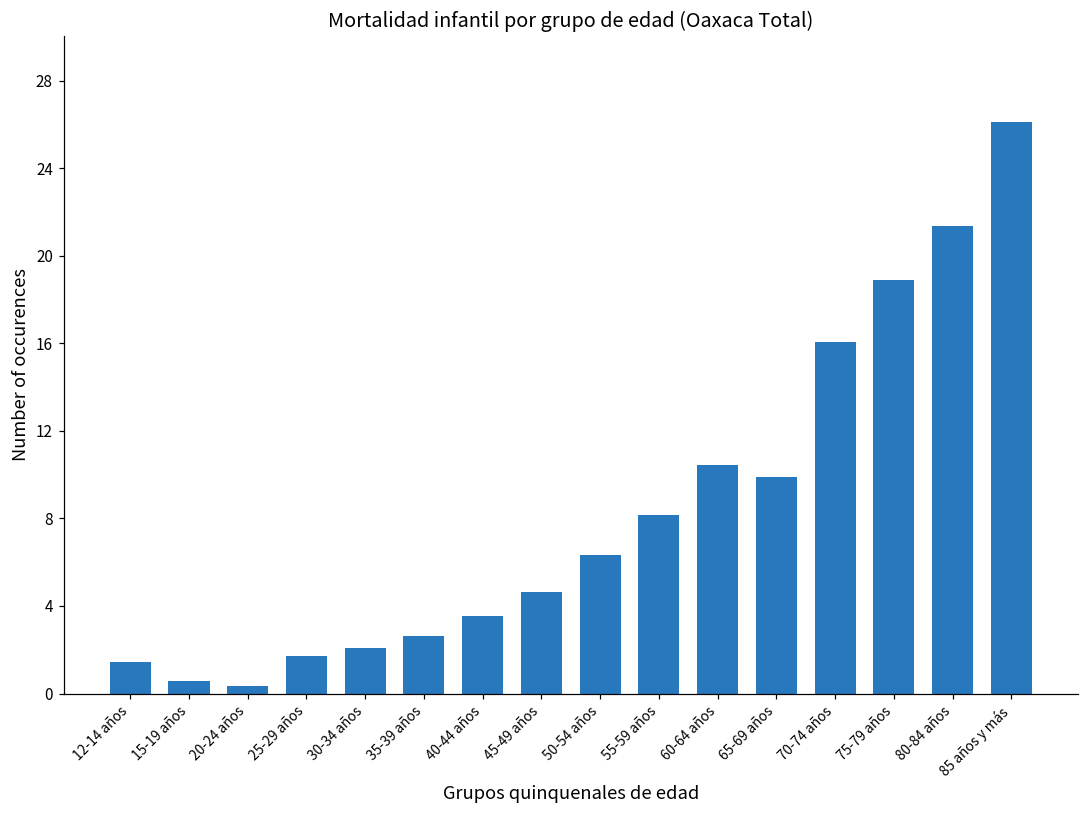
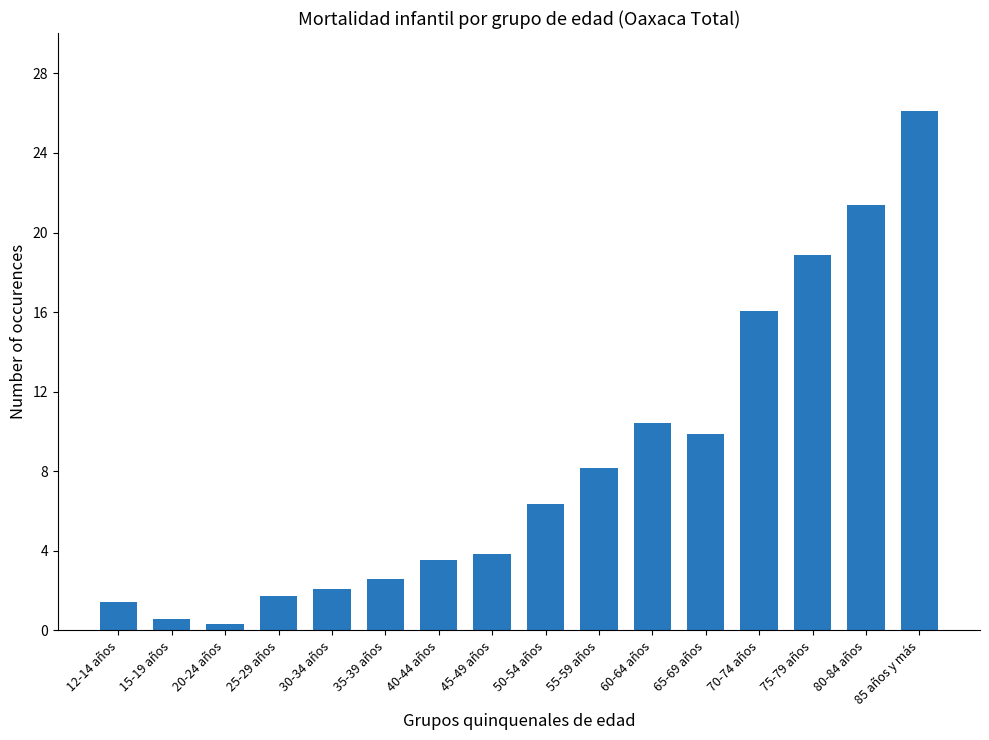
  {
    "12-14 años": 1.5,
    "15-19 años": 0.6,
    "20-24 años": 0.3,
    "25-29 años": 1.7,
    "30-34 años": 2.1,
    "35-39 años": 2.6,
    "40-44 años": 3.5,
-   "45-49 años": 4.6,
+   "45-49 años": 3.8,
    "50-54 años": 6.3,
    "55-59 años": 8.2,
    "60-64 años": 10.4,
    "65-69 años": 9.9,
    "70-74 años": 16.1,
    "75-79 años": 18.9,
    "80-84 años": 21.4,
    "85 años y más": 26.1
  }
